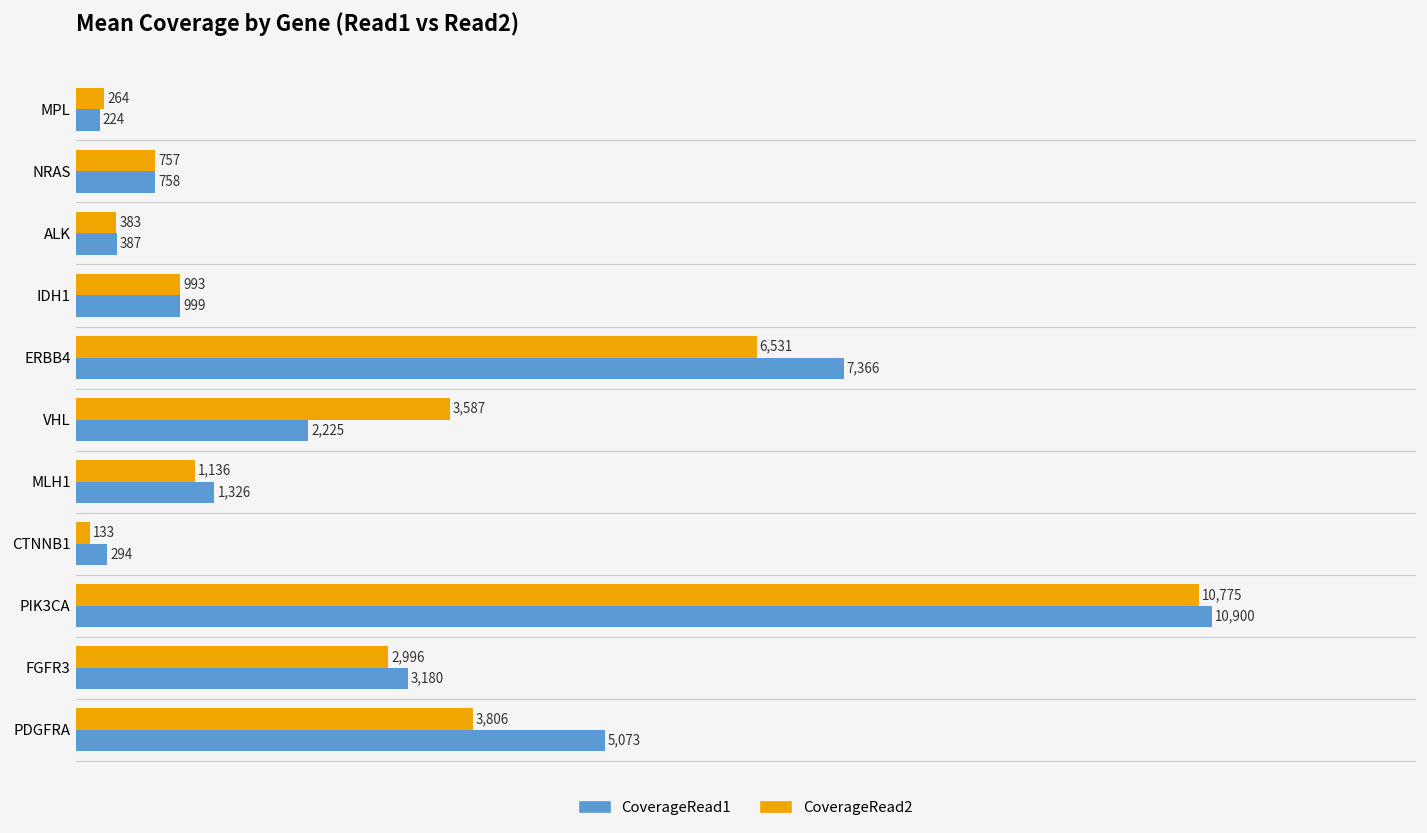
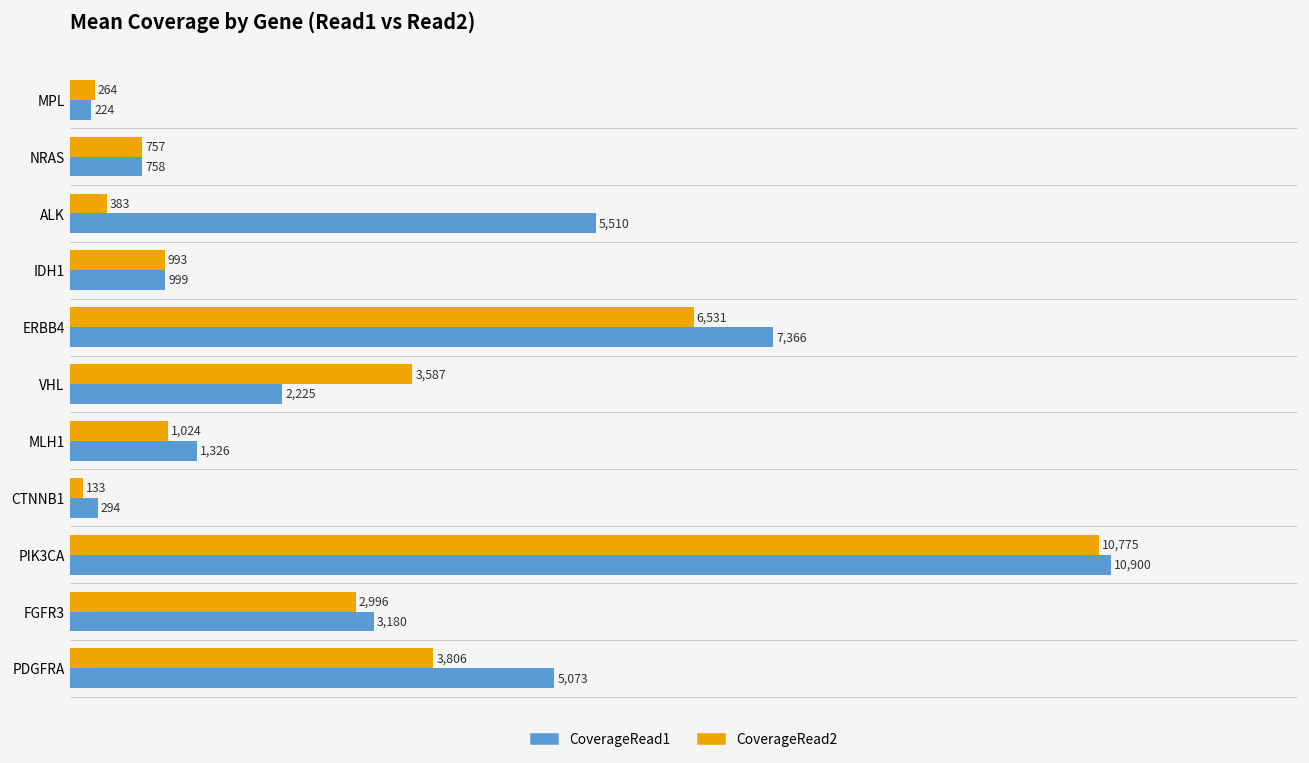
  {
    "CoverageRead1": {
      "MPL": "224",
      "NRAS": "758",
-     "ALK": "387",
+     "ALK": "5,510",
      "IDH1": "999",
      "ERBB4": "7,366",
      "VHL": "2,225",
      "MLH1": "1,326",
      "CTNNB1": "294",
      "PIK3CA": "10,900",
      "FGFR3": "3,180",
      "PDGFRA": "5,073"
    },
    "CoverageRead2": {
      "MPL": "264",
      "NRAS": "757",
      "ALK": "383",
      "IDH1": "993",
      "ERBB4": "6,531",
      "VHL": "3,587",
-     "MLH1": "1,136",
+     "MLH1": "1,024",
      "CTNNB1": "133",
      "PIK3CA": "10,775",
      "FGFR3": "2,996",
      "PDGFRA": "3,806"
    }
  }
